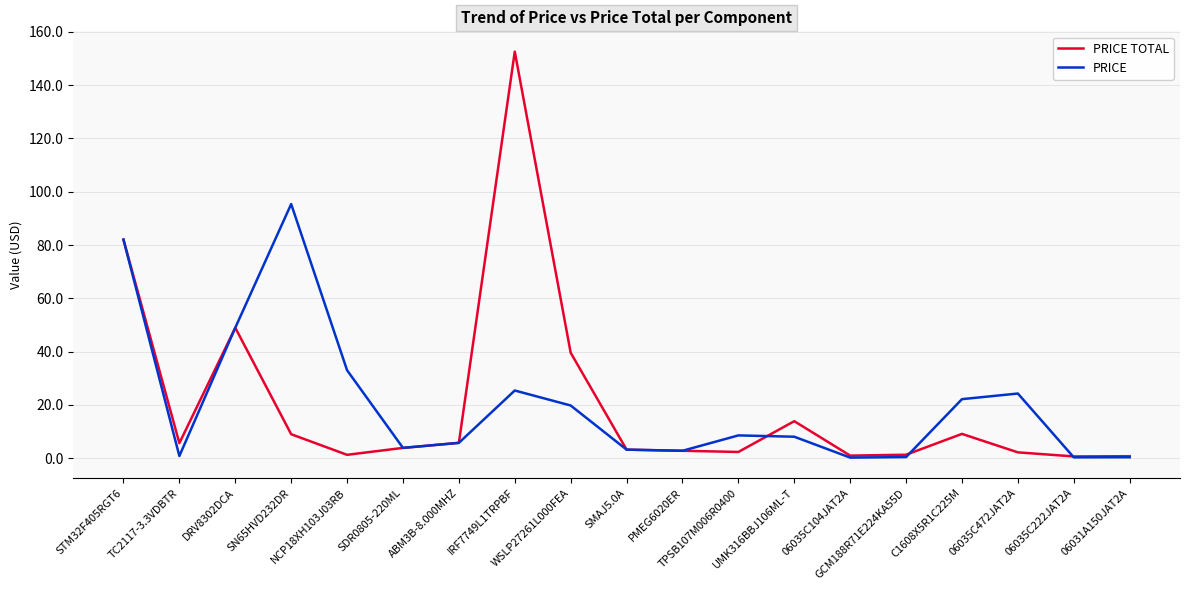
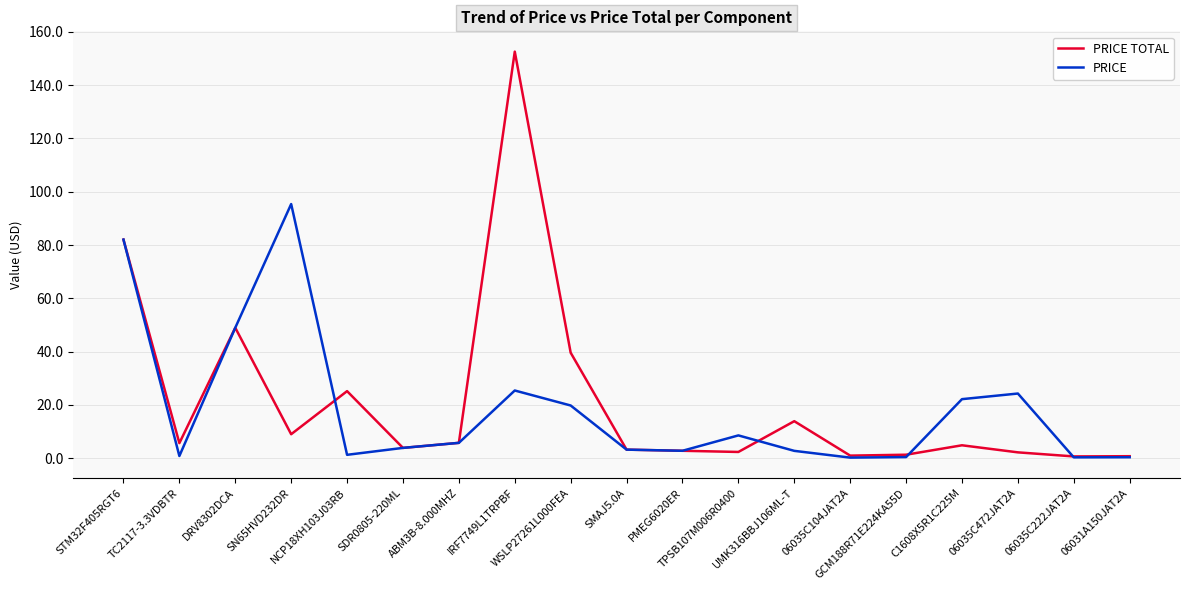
  {
    "PRICE TOTAL": {
      "TC2117-3.3VDBTR": 6,
      "SN65HVD232DR": 9,
-     "NCP18XH103J03RB": 1,
+     "NCP18XH103J03RB": 25,
      "IRF7749L1TRPBF": 153,
      "WSLP27261L000FEA": 40,
      "TPSB107M006R0400": 2,
      "UMK316BBJ106ML-T": 14,
-     "C1608X5R1C225M": 9,
+     "C1608X5R1C225M": 5,
      "06035C472JAT2A": 2
    },
    "PRICE": {
      "TC2117-3.3VDBTR": 1,
      "SN65HVD232DR": 95,
-     "NCP18XH103J03RB": 33,
+     "NCP18XH103J03RB": 1,
      "IRF7749L1TRPBF": 25,
      "WSLP27261L000FEA": 20,
      "TPSB107M006R0400": 9,
-     "UMK316BBJ106ML-T": 8,
+     "UMK316BBJ106ML-T": 3,
      "C1608X5R1C225M": 22,
      "06035C472JAT2A": 24
    }
  }
